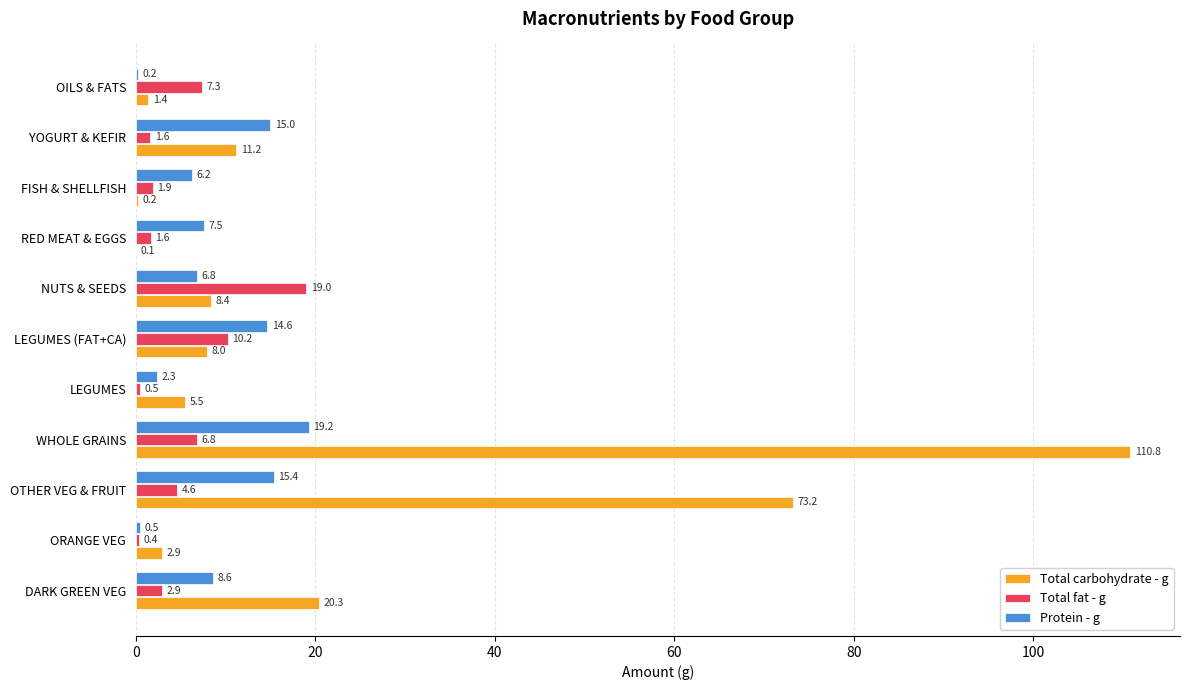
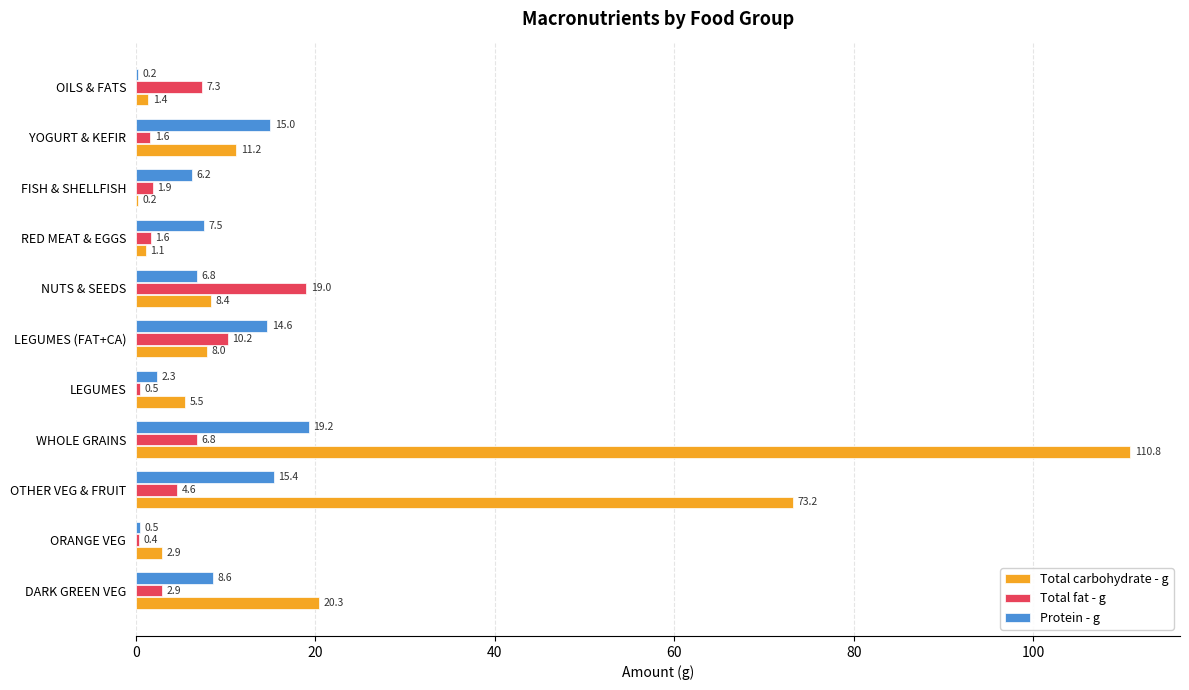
  {
    "Total carbohydrate - g": {
      "OILS & FATS": 1.4,
      "YOGURT & KEFIR": 11.2,
      "FISH & SHELLFISH": 0.2,
-     "RED MEAT & EGGS": 0.1,
+     "RED MEAT & EGGS": 1.1,
      "NUTS & SEEDS": 8.4,
      "LEGUMES (FAT+CA)": 8.0,
      "LEGUMES": 5.5,
      "WHOLE GRAINS": 110.8,
      "OTHER VEG & FRUIT": 73.2,
      "ORANGE VEG": 2.9,
      "DARK GREEN VEG": 20.3
    },
    "Total fat - g": {
      "OILS & FATS": 7.3,
      "YOGURT & KEFIR": 1.6,
      "FISH & SHELLFISH": 1.9,
      "RED MEAT & EGGS": 1.6,
      "NUTS & SEEDS": 19.0,
      "LEGUMES (FAT+CA)": 10.2,
      "LEGUMES": 0.5,
      "WHOLE GRAINS": 6.8,
      "OTHER VEG & FRUIT": 4.6,
      "ORANGE VEG": 0.4,
      "DARK GREEN VEG": 2.9
    },
    "Protein - g": {
      "OILS & FATS": 0.2,
      "YOGURT & KEFIR": 15.0,
      "FISH & SHELLFISH": 6.2,
      "RED MEAT & EGGS": 7.5,
      "NUTS & SEEDS": 6.8,
      "LEGUMES (FAT+CA)": 14.6,
      "LEGUMES": 2.3,
      "WHOLE GRAINS": 19.2,
      "OTHER VEG & FRUIT": 15.4,
      "ORANGE VEG": 0.5,
      "DARK GREEN VEG": 8.6
    }
  }
